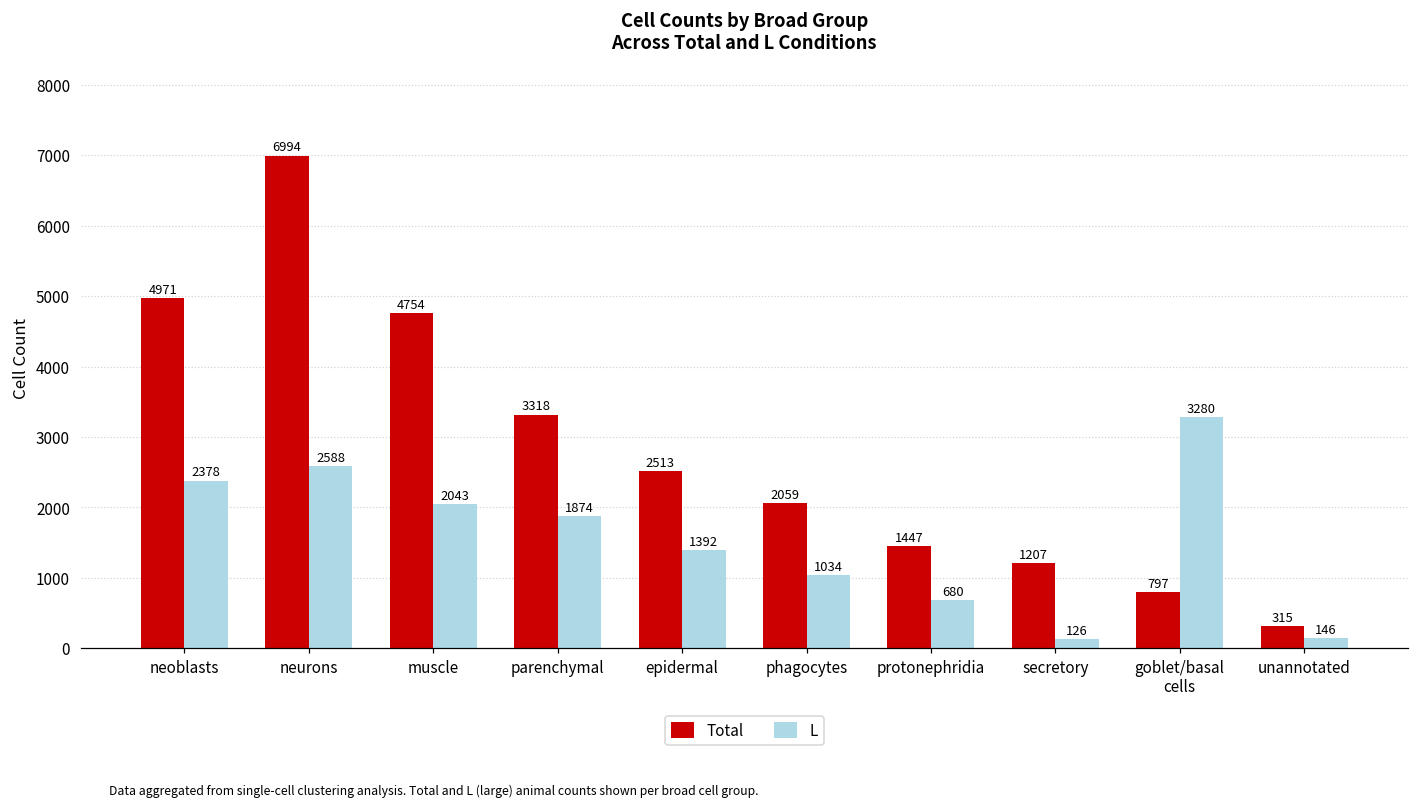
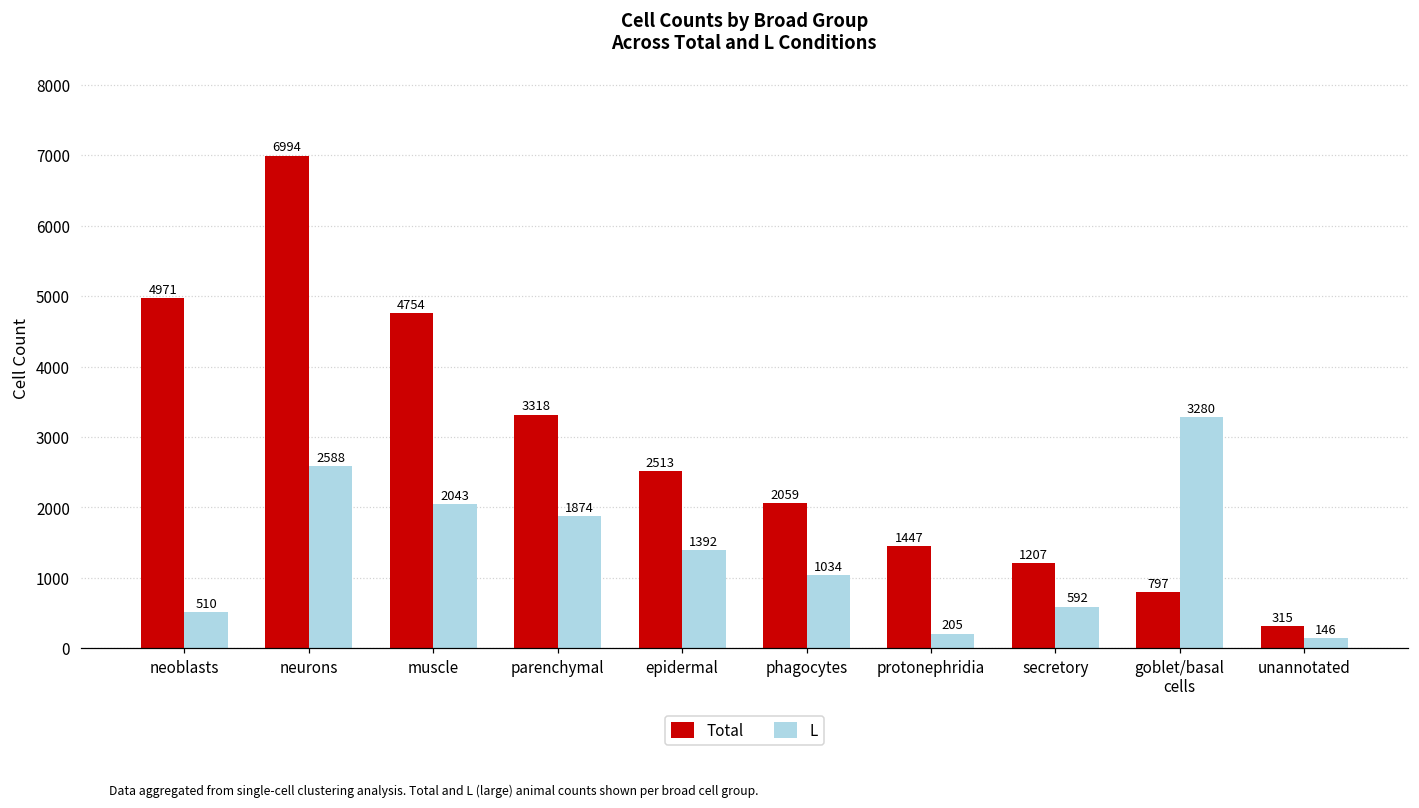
  {
    "Total": {
      "neoblasts": 4971,
      "neurons": 6994,
      "muscle": 4754,
      "parenchymal": 3318,
      "epidermal": 2513,
      "phagocytes": 2059,
      "protonephridia": 1447,
      "secretory": 1207,
      "goblet/basal cells": 797,
      "unannotated": 315
    },
    "L": {
-     "neoblasts": 2378,
+     "neoblasts": 510,
      "neurons": 2588,
      "muscle": 2043,
      "parenchymal": 1874,
      "epidermal": 1392,
      "phagocytes": 1034,
-     "protonephridia": 680,
-     "secretory": 126,
+     "protonephridia": 205,
+     "secretory": 592,
      "goblet/basal cells": 3280,
      "unannotated": 146
    }
  }
